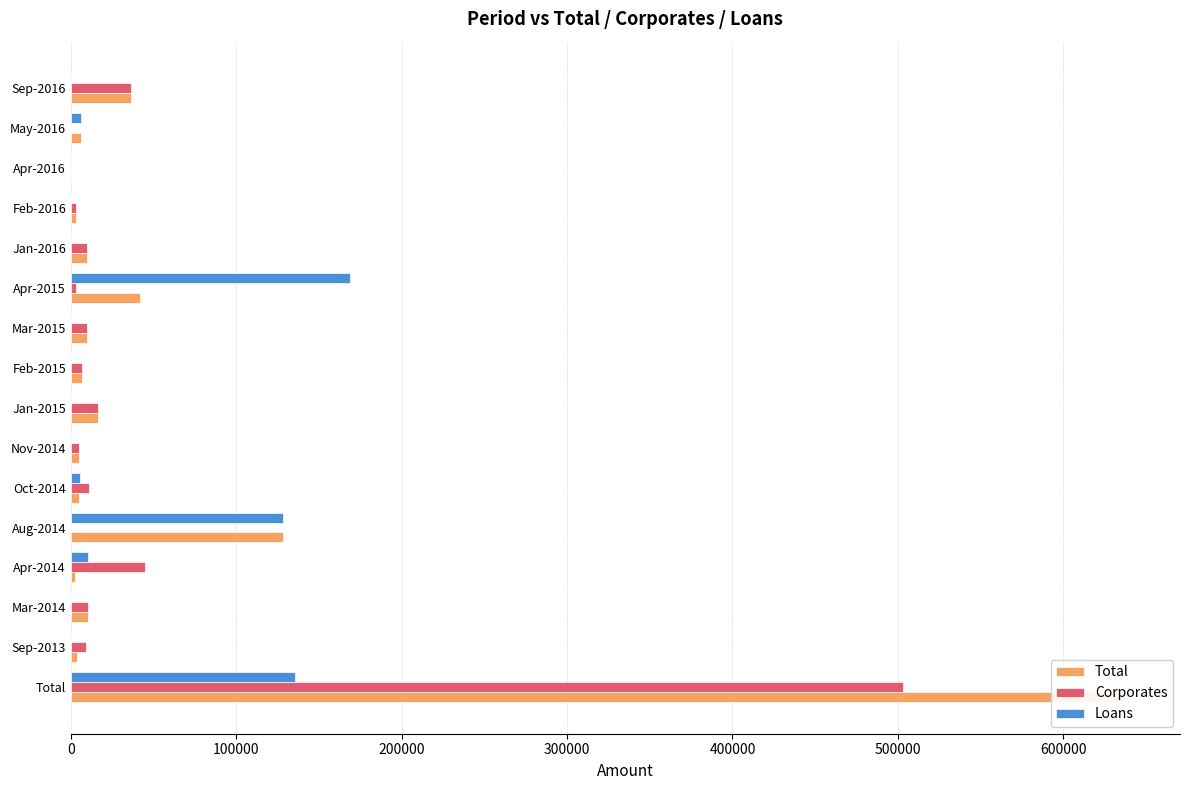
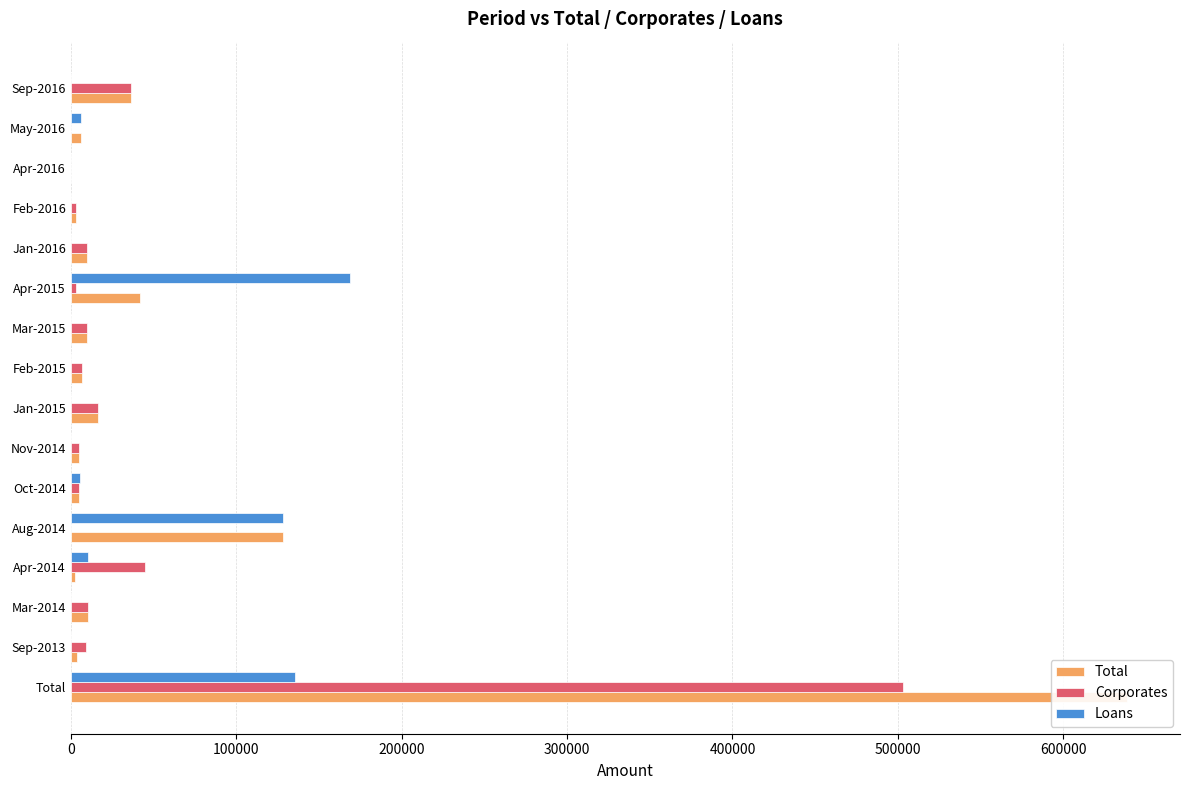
  {
    "Total": {
      "Sep-2016": 36000,
      "May-2016": 6000,
      "Apr-2016": 0,
      "Feb-2016": 3000,
      "Jan-2016": 9000,
      "Apr-2015": 42000,
      "Mar-2015": 10000,
      "Feb-2015": 7000,
      "Jan-2015": 17000,
      "Nov-2014": 5000,
      "Oct-2014": 5000,
      "Aug-2014": 128000,
      "Apr-2014": 2000,
      "Mar-2014": 11000,
      "Sep-2013": 4000
    },
    "Corporates": {
      "Sep-2016": 36000,
      "May-2016": 0,
      "Apr-2016": 0,
      "Feb-2016": 3000,
      "Jan-2016": 9000,
      "Apr-2015": 3000,
      "Mar-2015": 10000,
      "Feb-2015": 7000,
      "Jan-2015": 17000,
      "Nov-2014": 5000,
-     "Oct-2014": 11000,
+     "Oct-2014": 5000,
      "Aug-2014": 0,
      "Apr-2014": 45000,
      "Mar-2014": 11000,
      "Sep-2013": 9000,
      "Total": 503000
    },
    "Loans": {
      "Sep-2016": 0,
      "May-2016": 6000,
      "Apr-2016": 0,
      "Feb-2016": 0,
      "Jan-2016": 0,
      "Apr-2015": 169000,
      "Mar-2015": 0,
      "Feb-2015": 0,
      "Jan-2015": 0,
      "Nov-2014": 0,
      "Oct-2014": 5000,
      "Aug-2014": 128000,
      "Apr-2014": 11000,
      "Mar-2014": 0,
      "Sep-2013": 0,
      "Total": 136000
    }
  }
